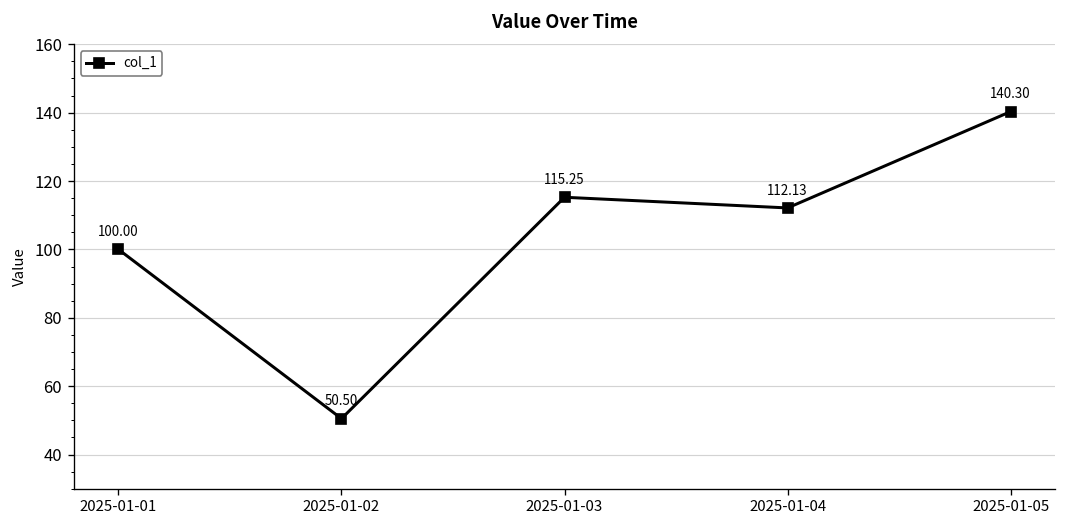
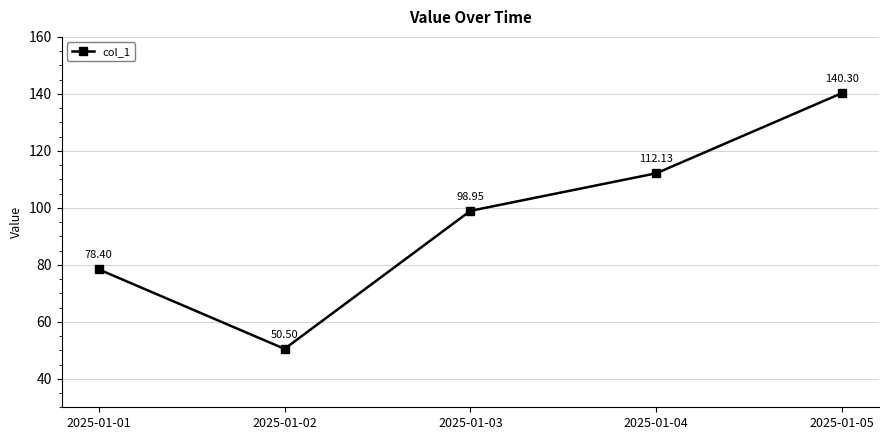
  {
-   "2025-01-01": 100.00,
+   "2025-01-01": 78.40,
    "2025-01-02": 50.50,
-   "2025-01-03": 115.25,
+   "2025-01-03": 98.95,
    "2025-01-04": 112.13,
    "2025-01-05": 140.30
  }
